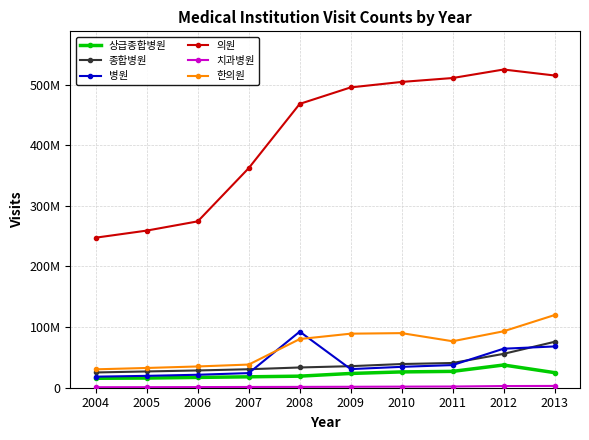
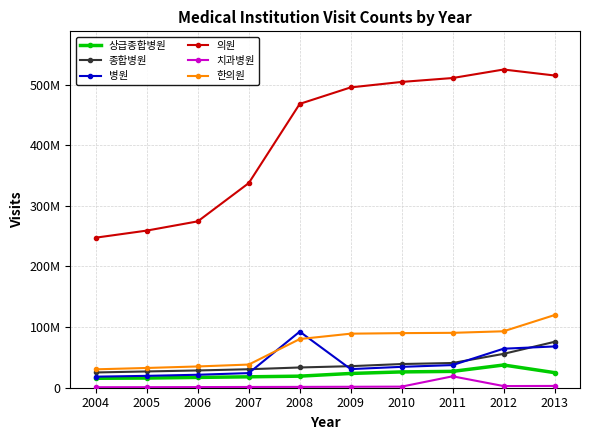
  {
    "상급종합병원": {
      "2006": 20000000,
      "2007": 20000000,
      "2008": 20000000,
      "2009": 20000000,
      "2010": 30000000,
      "2011": 30000000,
      "2012": 40000000,
      "2013": 20000000
    },
    "종합병원": {
      "2004": 30000000,
      "2005": 30000000,
      "2006": 30000000,
      "2007": 30000000,
      "2008": 30000000,
      "2009": 40000000,
      "2010": 40000000,
      "2012": 60000000,
      "2013": 80000000
    },
    "병원": {
      "2006": 20000000,
      "2007": 20000000,
      "2008": 90000000,
      "2009": 30000000,
      "2010": 30000000,
      "2012": 60000000,
      "2013": 70000000
    },
    "의원": {
      "2004": 250000000,
      "2005": 260000000,
      "2006": 270000000,
-     "2007": 360000000,
+     "2007": 340000000,
      "2008": 470000000,
      "2009": 500000000,
      "2010": 500000000,
      "2011": 510000000,
      "2012": 520000000,
      "2013": 520000000
    },
    "치과병원": {
      "2004": 0,
      "2005": 0,
      "2006": 0,
      "2007": 0,
      "2008": 0,
      "2009": 0,
      "2010": 0,
-     "2011": 0,
+     "2011": 20000000,
      "2012": 0,
      "2013": 0
    },
    "한의원": {
      "2004": 30000000,
      "2005": 30000000,
      "2006": 40000000,
      "2007": 40000000,
      "2008": 80000000,
      "2009": 90000000,
      "2010": 90000000,
-     "2011": 80000000,
+     "2011": 90000000,
      "2012": 90000000,
      "2013": 120000000
    }
  }
